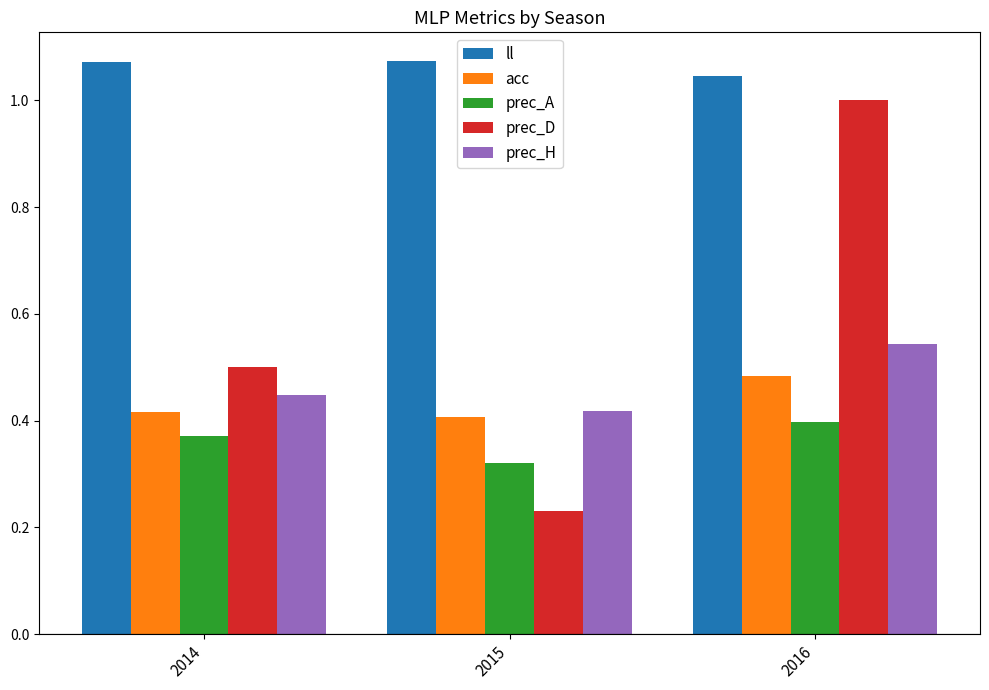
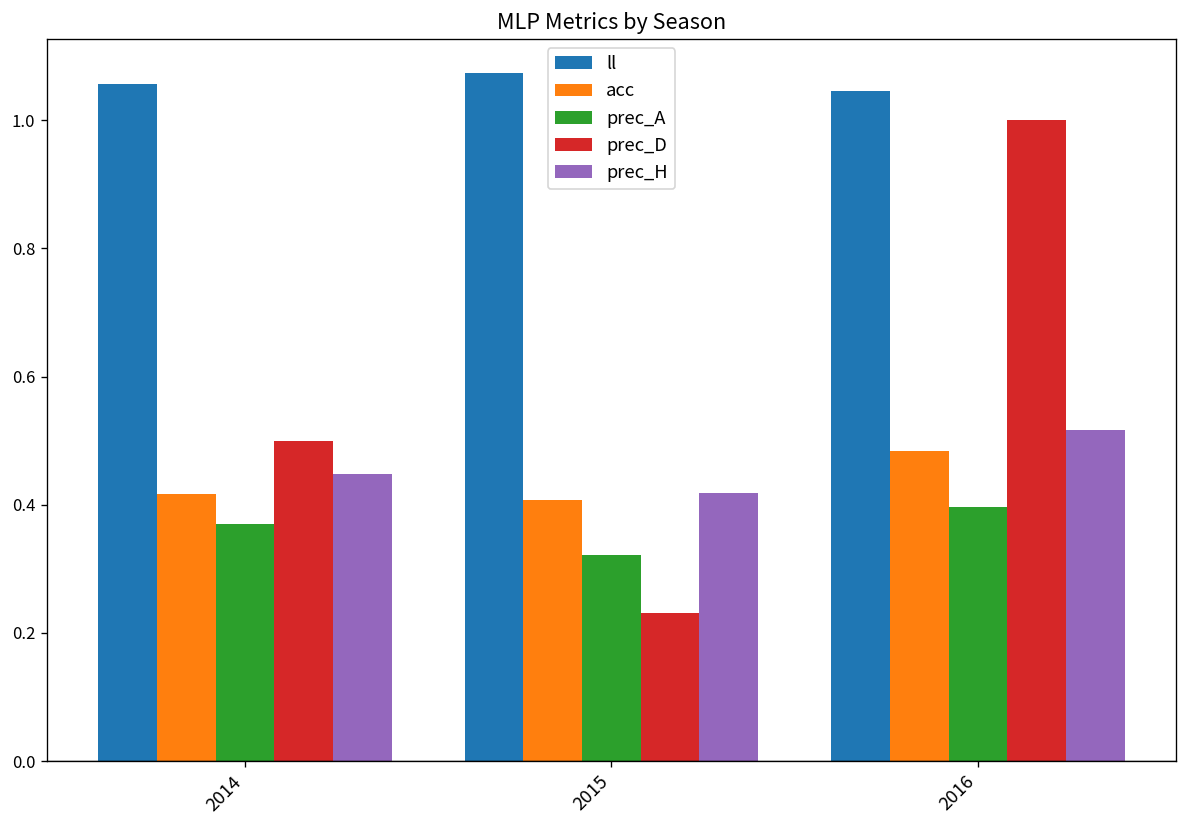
  {
    "ll": {
-     "2014": 1.07,
+     "2014": 1.06,
      "2015": 1.07,
      "2016": 1.05
    },
    "acc": {
      "2014": 0.42,
      "2015": 0.41,
      "2016": 0.48
    },
    "prec_A": {
      "2014": 0.37,
      "2015": 0.32,
      "2016": 0.40
    },
    "prec_D": {
      "2014": 0.50,
      "2015": 0.23,
      "2016": 1.00
    },
    "prec_H": {
      "2014": 0.45,
      "2015": 0.42,
-     "2016": 0.54
+     "2016": 0.52
    }
  }
